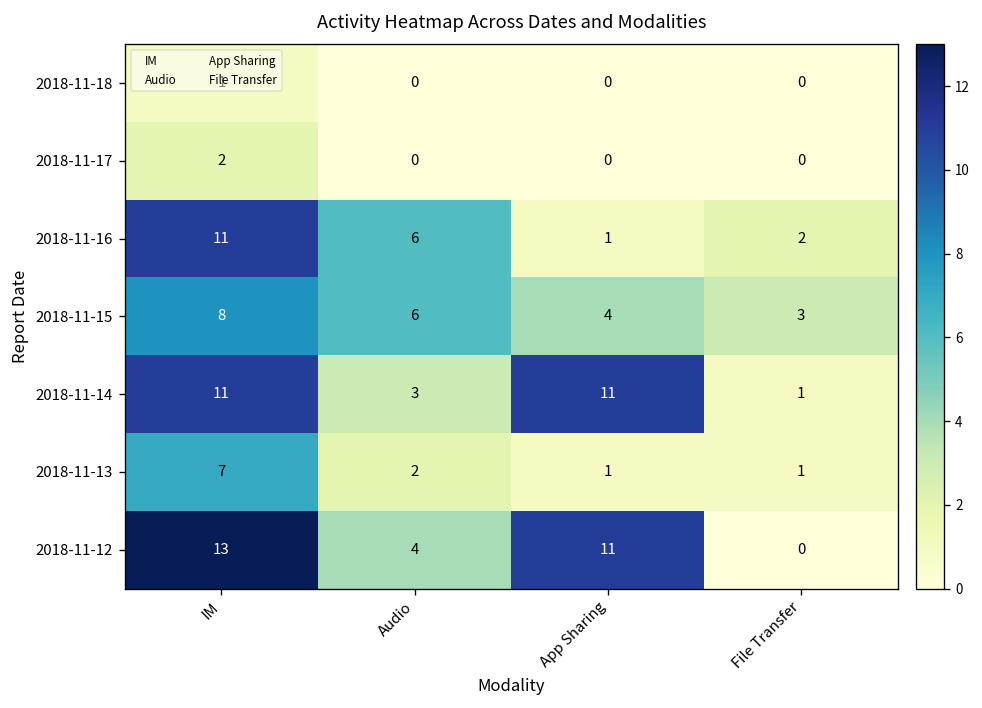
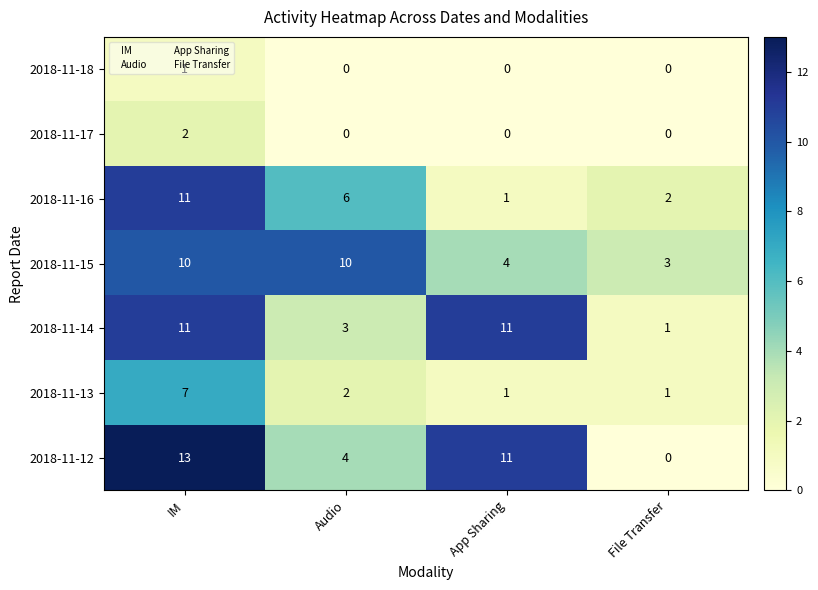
  {
    "2018-11-18": {
      "Audio": 0,
      "App Sharing": 0,
      "File Transfer": 0
    },
    "2018-11-17": {
      "IM": 2,
      "Audio": 0,
      "App Sharing": 0,
      "File Transfer": 0
    },
    "2018-11-16": {
      "IM": 11,
      "Audio": 6,
      "App Sharing": 1,
      "File Transfer": 2
    },
    "2018-11-15": {
-     "IM": 8,
-     "Audio": 6,
+     "IM": 10,
+     "Audio": 10,
      "App Sharing": 4,
      "File Transfer": 3
    },
    "2018-11-14": {
      "IM": 11,
      "Audio": 3,
      "App Sharing": 11,
      "File Transfer": 1
    },
    "2018-11-13": {
      "IM": 7,
      "Audio": 2,
      "App Sharing": 1,
      "File Transfer": 1
    },
    "2018-11-12": {
      "IM": 13,
      "Audio": 4,
      "App Sharing": 11,
      "File Transfer": 0
    }
  }
